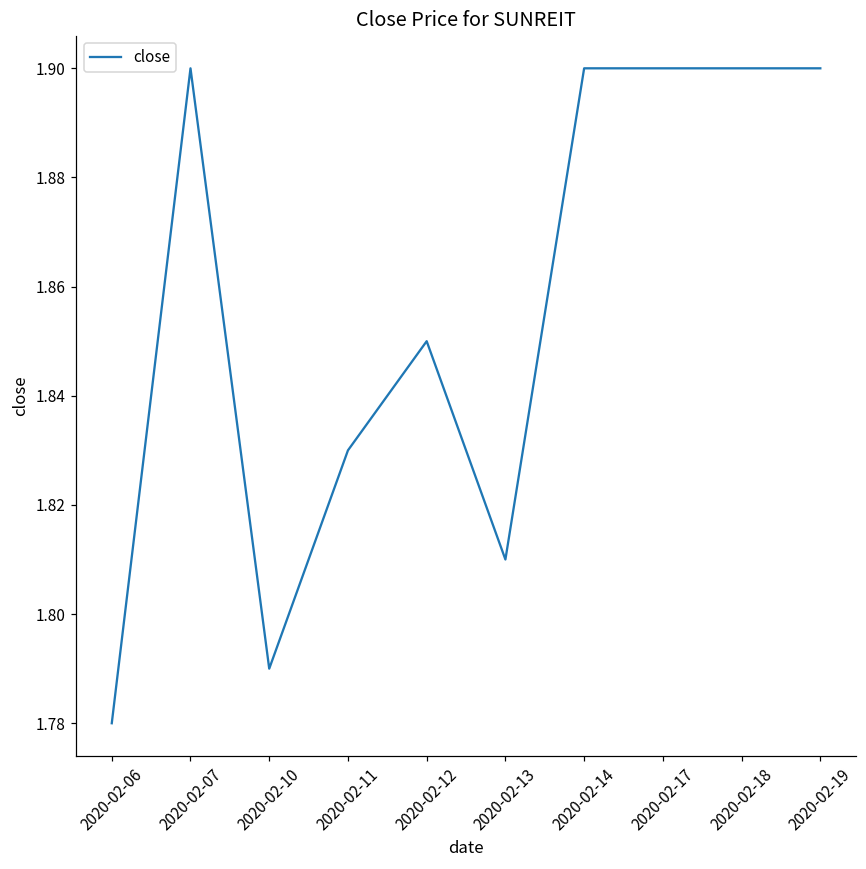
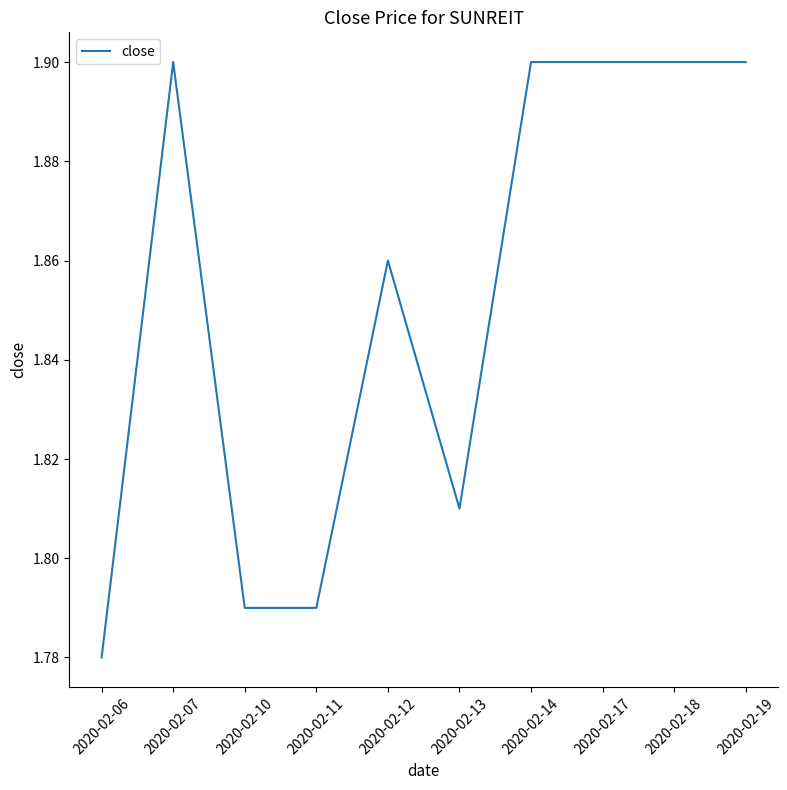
  {
    "2020-02-06": 1.78,
    "2020-02-07": 1.90,
    "2020-02-10": 1.79,
-   "2020-02-11": 1.83,
-   "2020-02-12": 1.85,
+   "2020-02-11": 1.79,
+   "2020-02-12": 1.86,
    "2020-02-13": 1.81,
    "2020-02-14": 1.90,
    "2020-02-17": 1.90,
    "2020-02-18": 1.90,
    "2020-02-19": 1.90
  }
